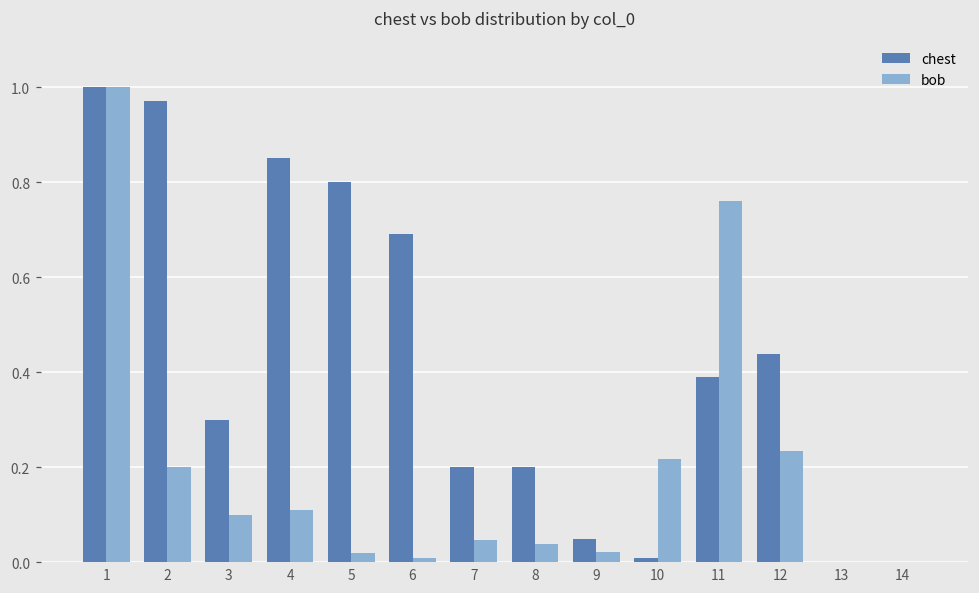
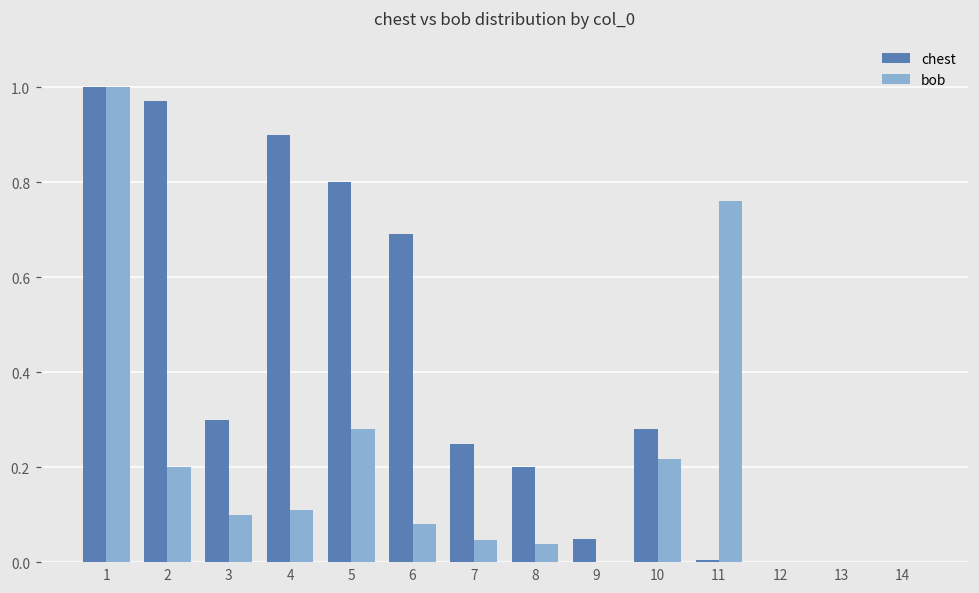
  {
    "chest": {
      "1": 1.00,
      "2": 0.97,
      "3": 0.30,
-     "4": 0.85,
+     "4": 0.90,
      "5": 0.80,
      "6": 0.69,
-     "7": 0.20,
+     "7": 0.25,
      "8": 0.20,
      "9": 0.05,
-     "10": 0.01,
-     "11": 0.39,
-     "12": 0.44
+     "10": 0.28,
+     "11": 0.01,
+     "12": 0.00
    },
    "bob": {
      "1": 1.00,
      "2": 0.20,
      "3": 0.10,
      "4": 0.11,
-     "5": 0.02,
-     "6": 0.01,
+     "5": 0.28,
+     "6": 0.08,
      "7": 0.05,
      "8": 0.04,
-     "9": 0.02,
+     "9": 0.00,
      "10": 0.22,
      "11": 0.76,
-     "12": 0.23
+     "12": 0.00
    }
  }
